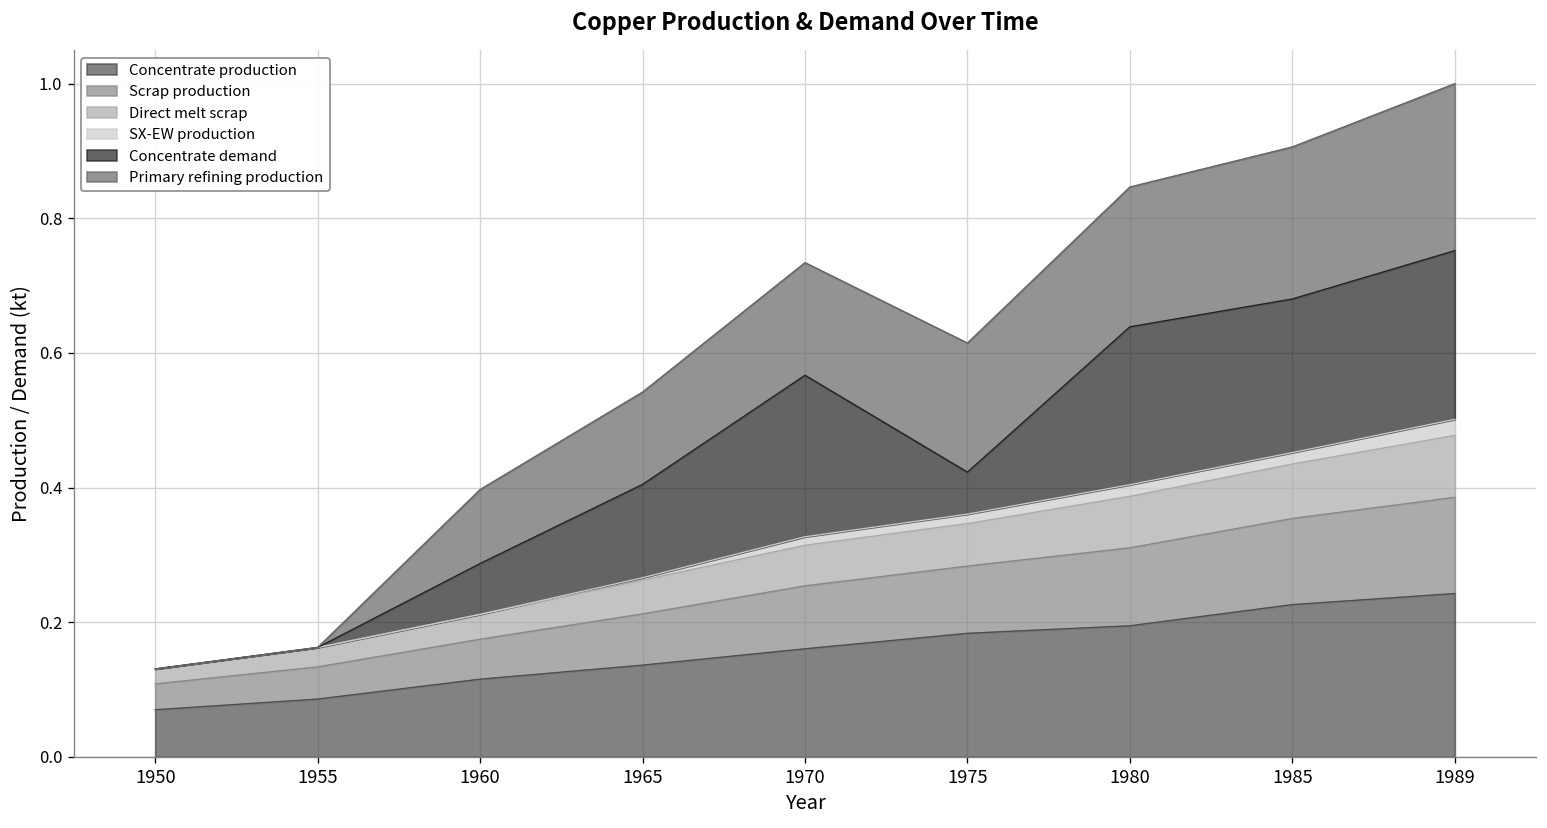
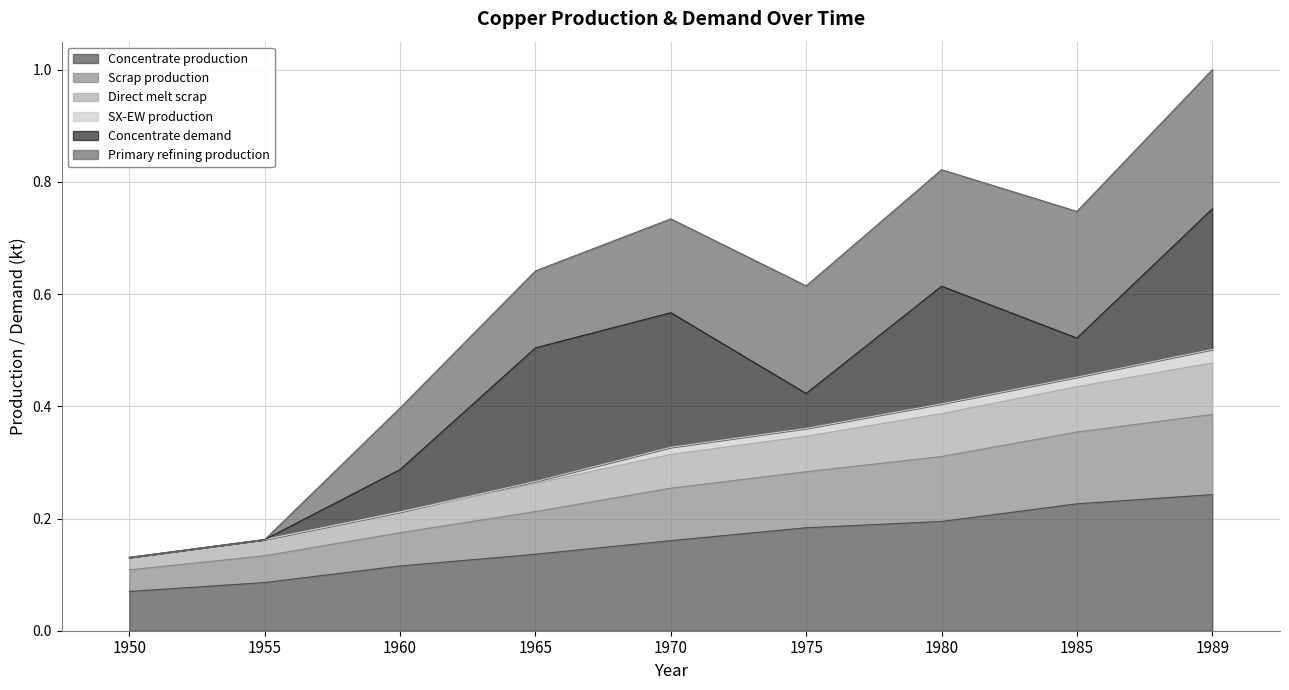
  {
    "Concentrate demand": {
      "1960": 0.08,
-     "1965": 0.14,
+     "1965": 0.24,
      "1970": 0.24,
      "1975": 0.06,
-     "1980": 0.23,
-     "1985": 0.23,
+     "1980": 0.21,
+     "1985": 0.07,
      "1989": 0.25
    }
  }
